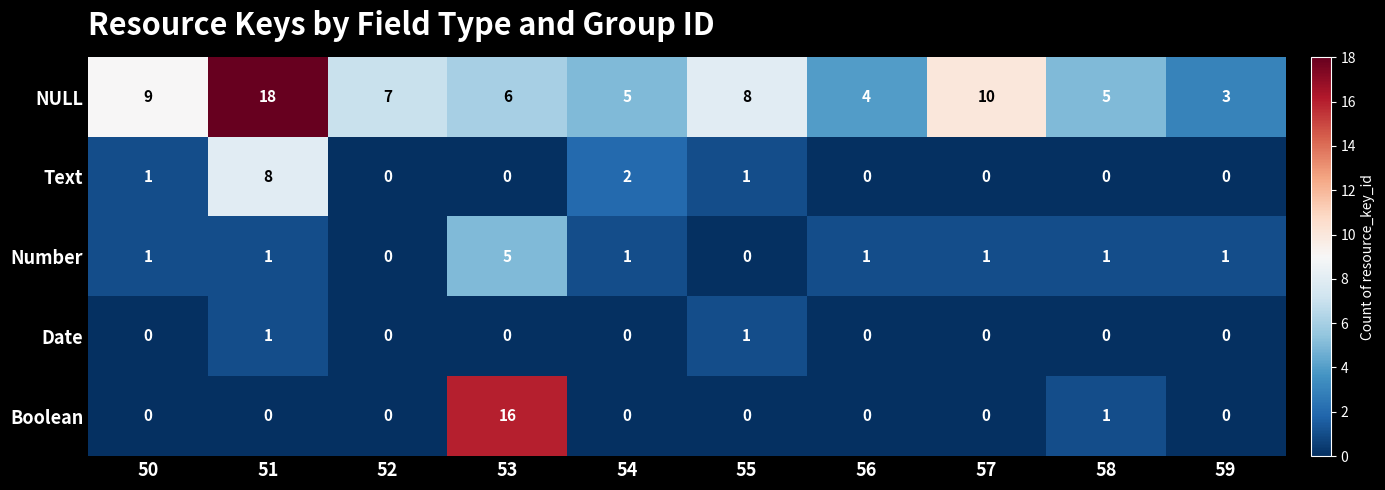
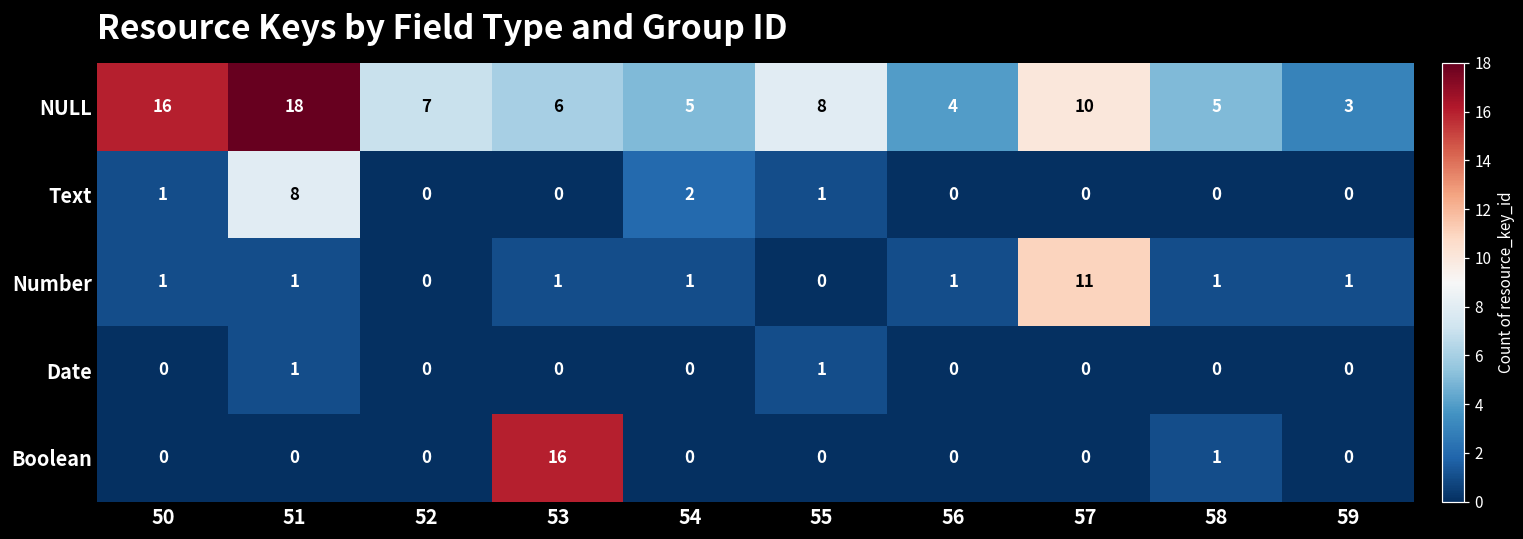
  {
    "NULL": {
-     "50": 9,
+     "50": 16,
      "51": 18,
      "52": 7,
      "53": 6,
      "54": 5,
      "55": 8,
      "56": 4,
      "57": 10,
      "58": 5,
      "59": 3
    },
    "Text": {
      "50": 1,
      "51": 8,
      "52": 0,
      "53": 0,
      "54": 2,
      "55": 1,
      "56": 0,
      "57": 0,
      "58": 0,
      "59": 0
    },
    "Number": {
      "50": 1,
      "51": 1,
      "52": 0,
-     "53": 5,
+     "53": 1,
      "54": 1,
      "55": 0,
      "56": 1,
-     "57": 1,
+     "57": 11,
      "58": 1,
      "59": 1
    },
    "Date": {
      "50": 0,
      "51": 1,
      "52": 0,
      "53": 0,
      "54": 0,
      "55": 1,
      "56": 0,
      "57": 0,
      "58": 0,
      "59": 0
    },
    "Boolean": {
      "50": 0,
      "51": 0,
      "52": 0,
      "53": 16,
      "54": 0,
      "55": 0,
      "56": 0,
      "57": 0,
      "58": 1,
      "59": 0
    }
  }
